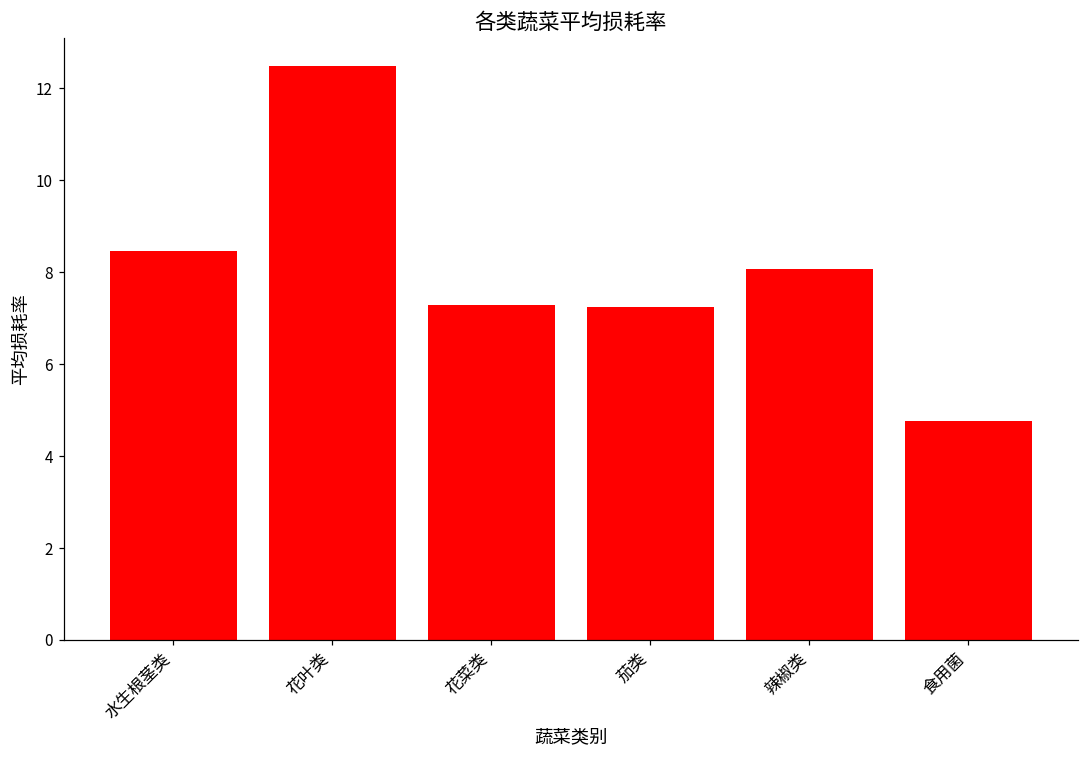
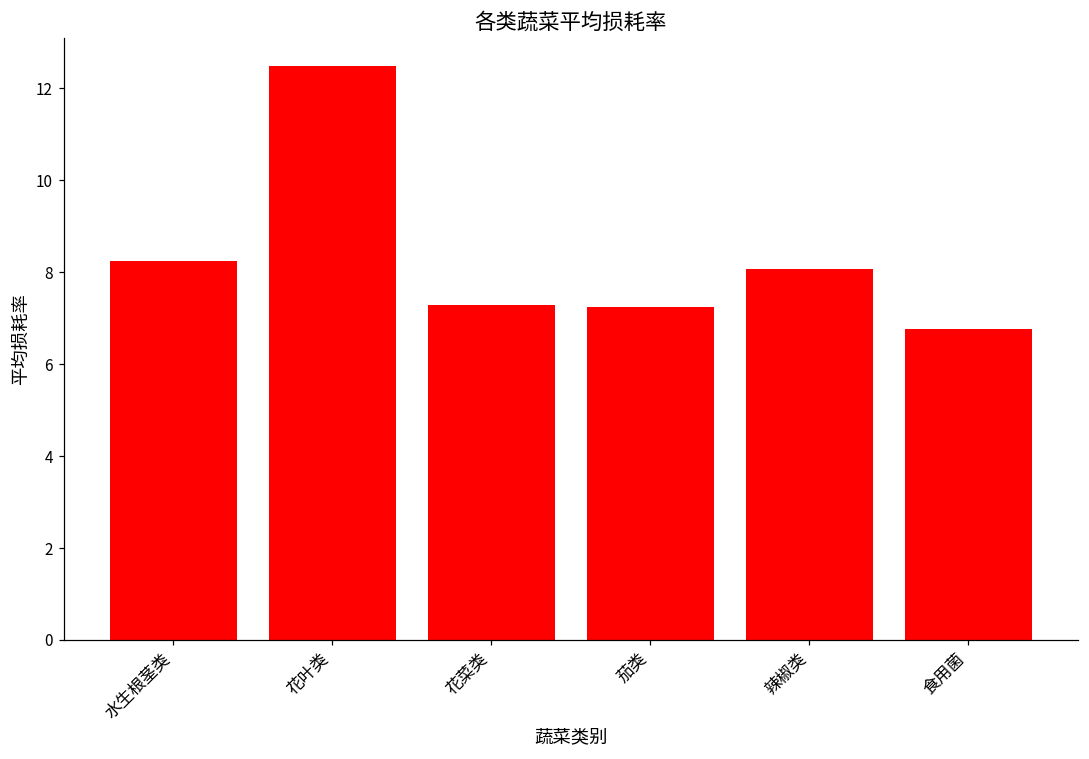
  {
-   "水生根茎类": 8.5,
+   "水生根茎类": 8.2,
    "花叶类": 12.5,
    "花菜类": 7.3,
    "茄类": 7.2,
    "辣椒类": 8.1,
-   "食用菌": 4.8
+   "食用菌": 6.8
  }
